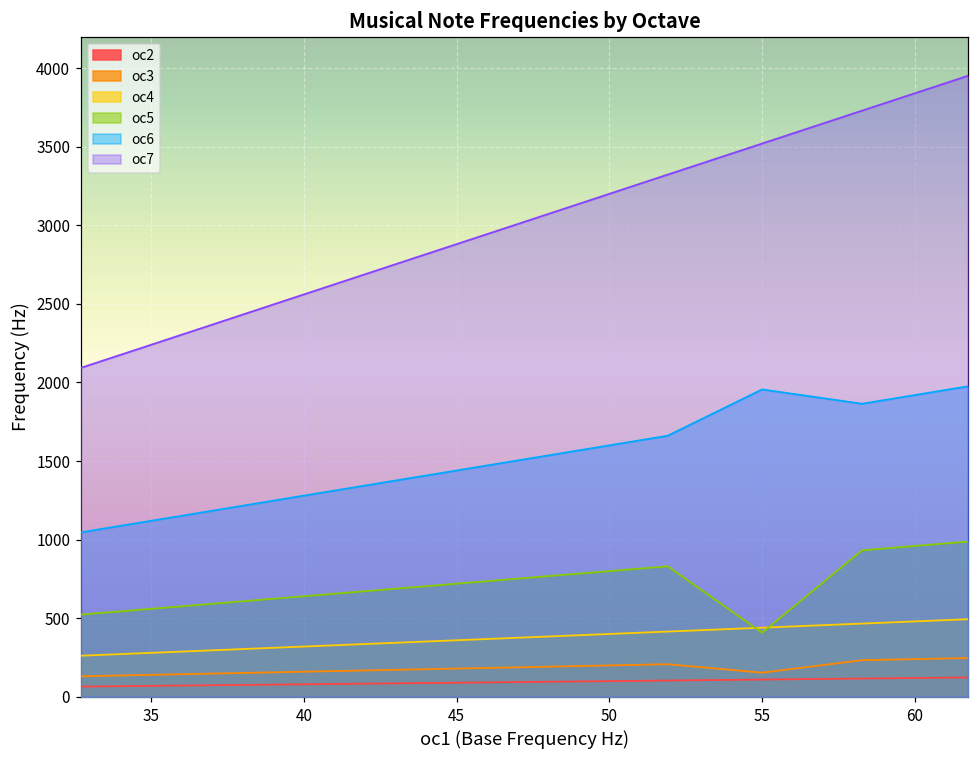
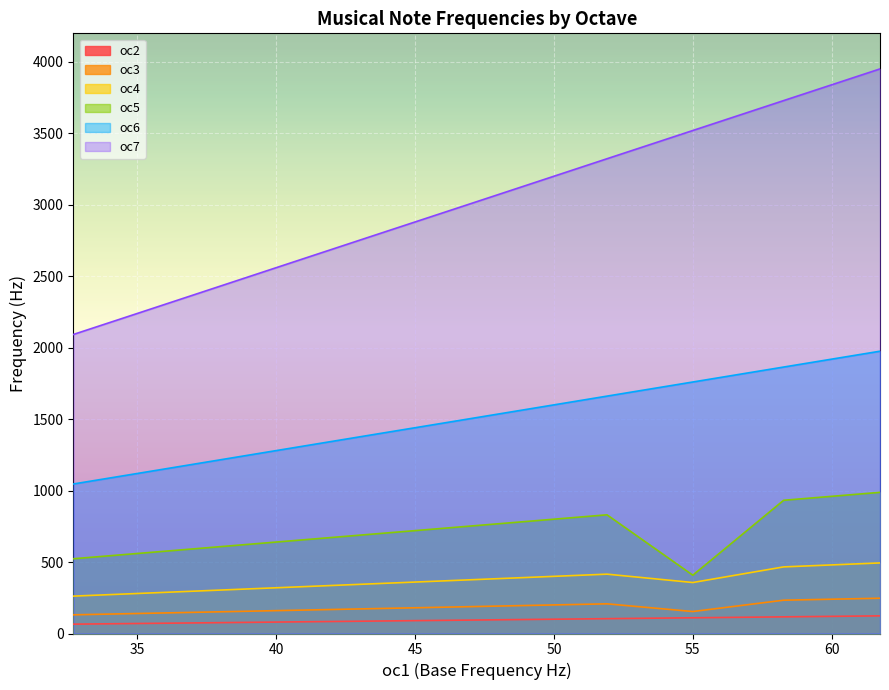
  {
    "oc2": {
      "55": 110
    },
    "oc3": {
      "55": 150
    },
    "oc4": {
-     "55": 440
+     "55": 360
    },
    "oc5": {
      "55": 410
    },
    "oc6": {
-     "55": 1960
+     "55": 1760
    },
    "oc7": {
      "55": 3520
    }
  }
